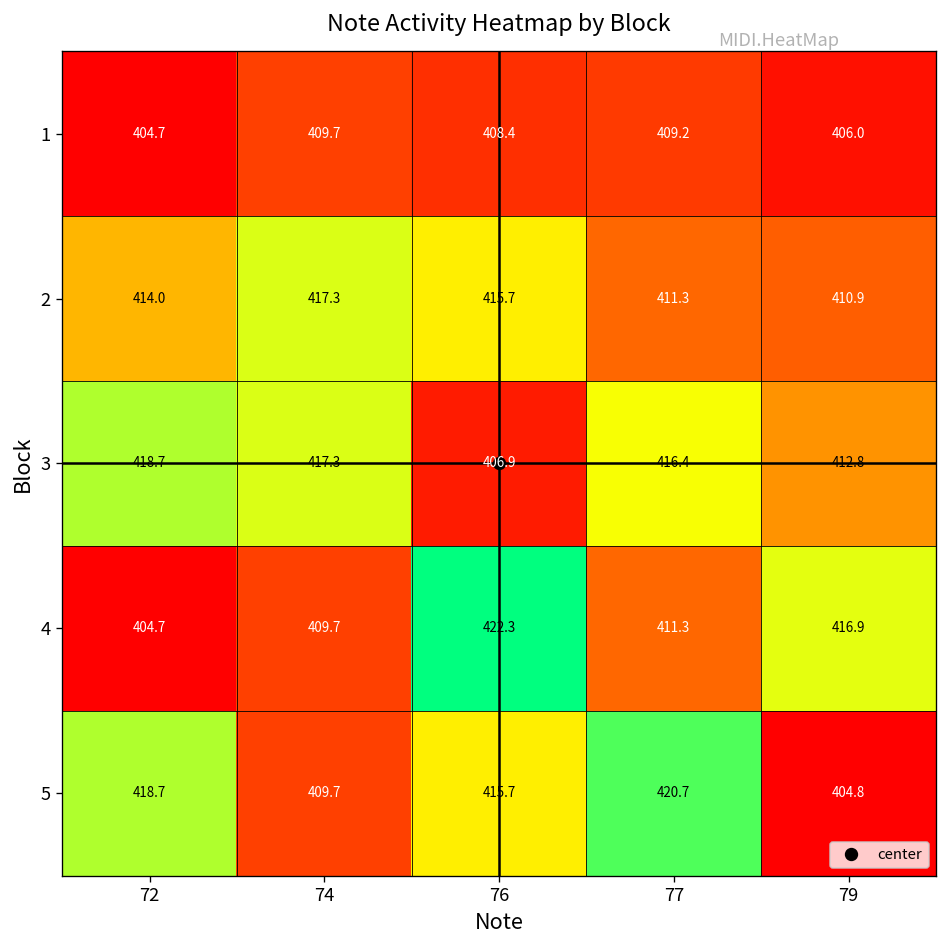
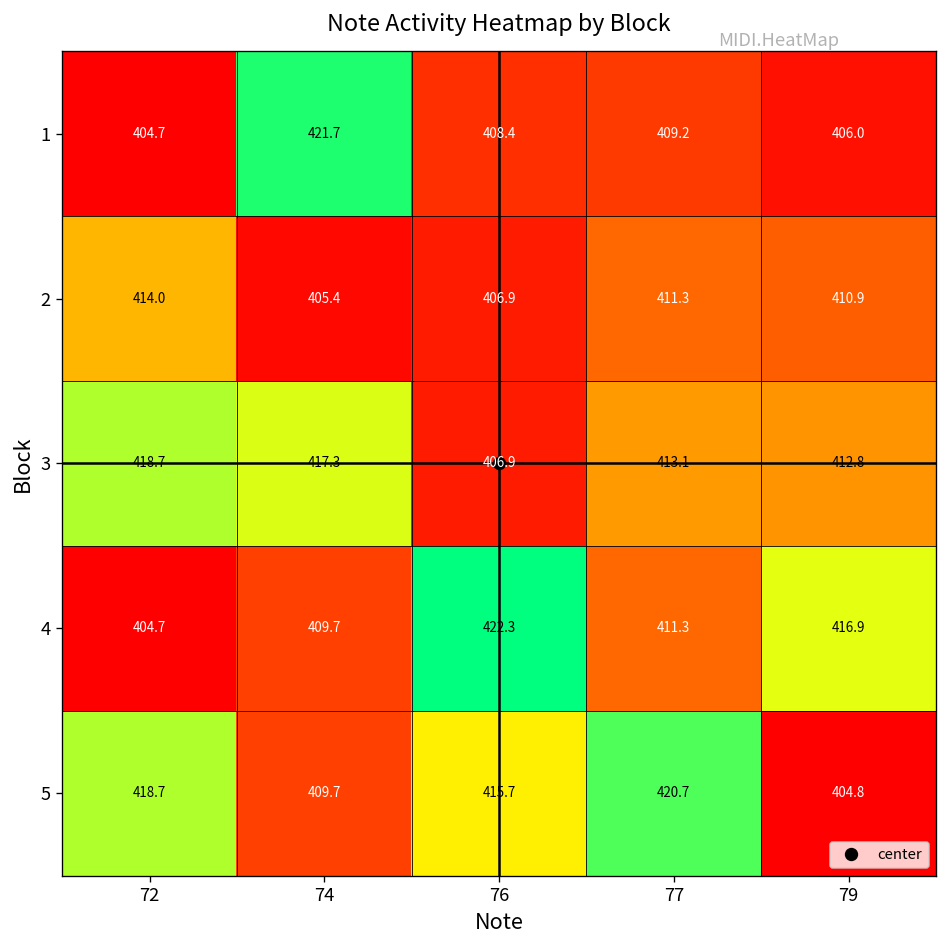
  {
    "1": {
      "72": 404.7,
-     "74": 409.7,
+     "74": 421.7,
      "76": 408.4,
      "77": 409.2,
      "79": 406.0
    },
    "2": {
      "72": 414.0,
-     "74": 417.3,
-     "76": 415.7,
+     "74": 405.4,
+     "76": 406.9,
      "77": 411.3,
      "79": 410.9
    },
    "3": {
      "72": 418.7,
      "74": 417.3,
-     "77": 416.4,
+     "77": 413.1,
      "79": 412.8
    },
    "4": {
      "72": 404.7,
      "74": 409.7,
      "76": 422.3,
      "77": 411.3,
      "79": 416.9
    },
    "5": {
      "72": 418.7,
      "74": 409.7,
      "76": 415.7,
      "77": 420.7,
      "79": 404.8
    }
  }
